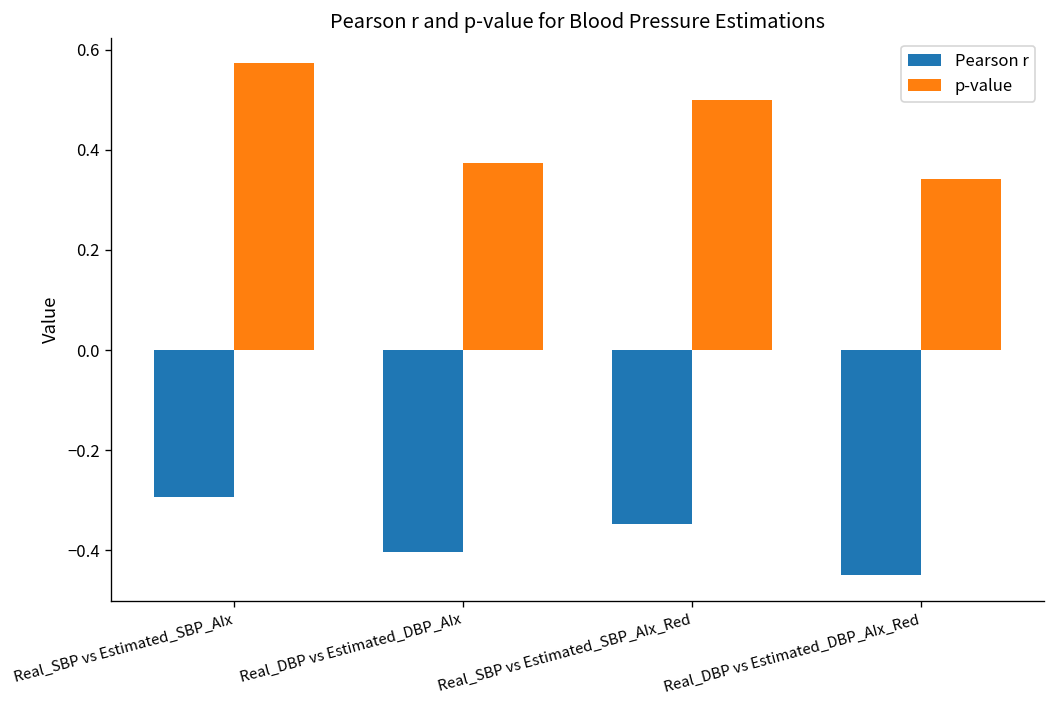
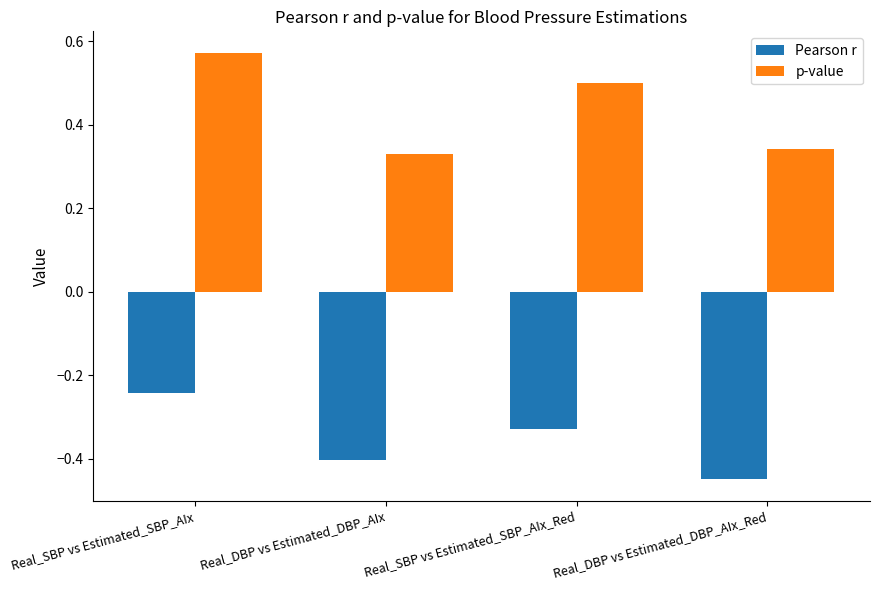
  {
    "Pearson r": {
-     "Real_SBP vs Estimated_SBP_AIx": -0.29,
+     "Real_SBP vs Estimated_SBP_AIx": -0.24,
      "Real_DBP vs Estimated_DBP_AIx": -0.40,
-     "Real_SBP vs Estimated_SBP_AIx_Red": -0.35,
+     "Real_SBP vs Estimated_SBP_AIx_Red": -0.33,
      "Real_DBP vs Estimated_DBP_AIx_Red": -0.45
    },
    "p-value": {
      "Real_SBP vs Estimated_SBP_AIx": 0.57,
-     "Real_DBP vs Estimated_DBP_AIx": 0.37,
+     "Real_DBP vs Estimated_DBP_AIx": 0.33,
      "Real_SBP vs Estimated_SBP_AIx_Red": 0.50,
      "Real_DBP vs Estimated_DBP_AIx_Red": 0.34
    }
  }
